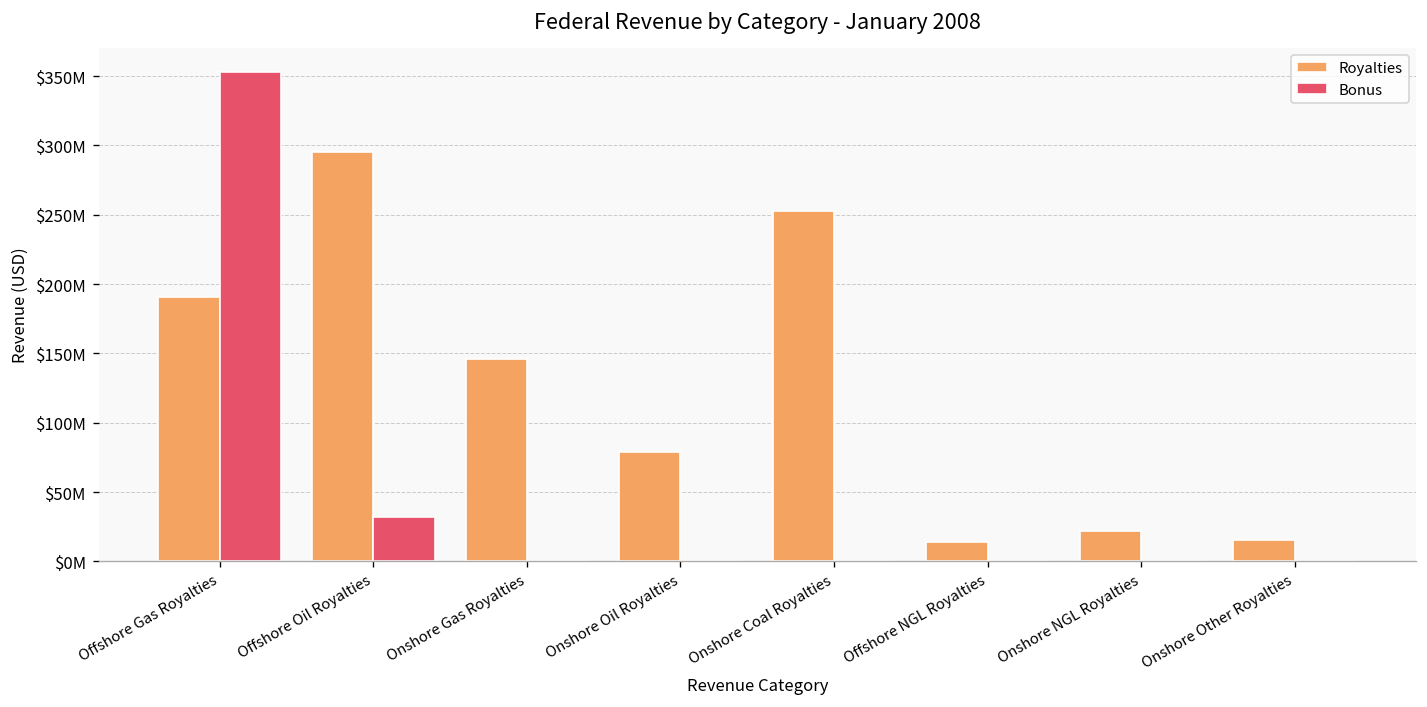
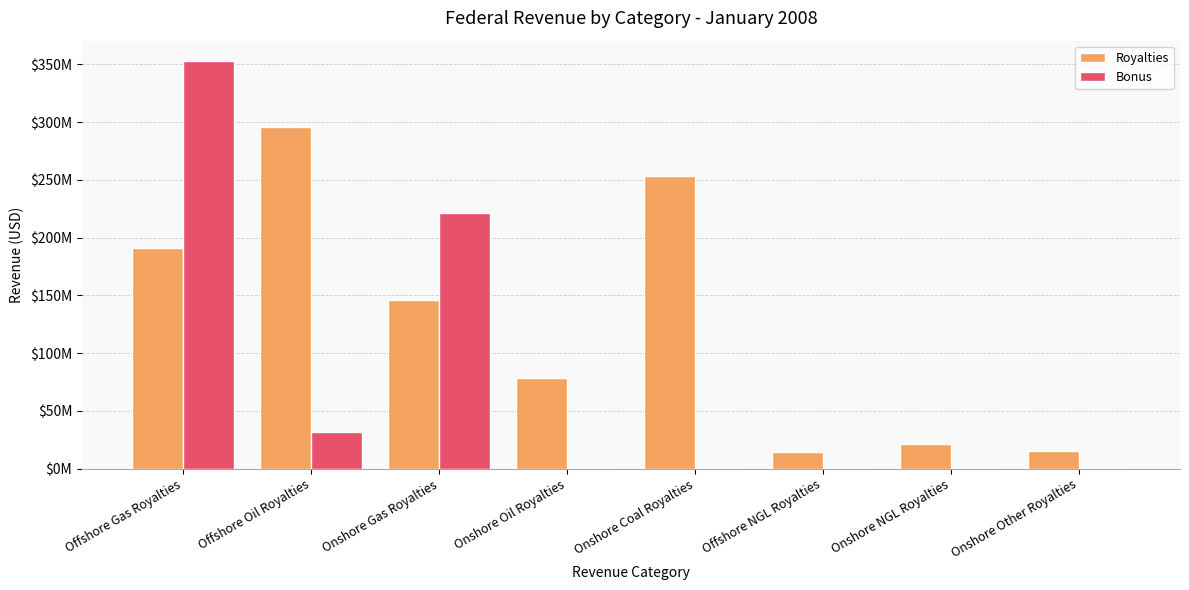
  {
    "Royalties": {
      "Offshore Gas Royalties": "$191000000",
      "Offshore Oil Royalties": "$295000000",
      "Onshore Gas Royalties": "$146000000",
      "Onshore Oil Royalties": "$79000000",
      "Onshore Coal Royalties": "$253000000",
      "Offshore NGL Royalties": "$14000000",
      "Onshore NGL Royalties": "$22000000",
      "Onshore Other Royalties": "$15000000"
    },
    "Bonus": {
      "Offshore Gas Royalties": "$353000000",
      "Offshore Oil Royalties": "$32000000",
-     "Onshore Gas Royalties": "$0",
+     "Onshore Gas Royalties": "$222000000",
      "Onshore Coal Royalties": "$0",
      "Offshore NGL Royalties": "$0",
      "Onshore NGL Royalties": "$0",
      "Onshore Other Royalties": "$0"
    }
  }
